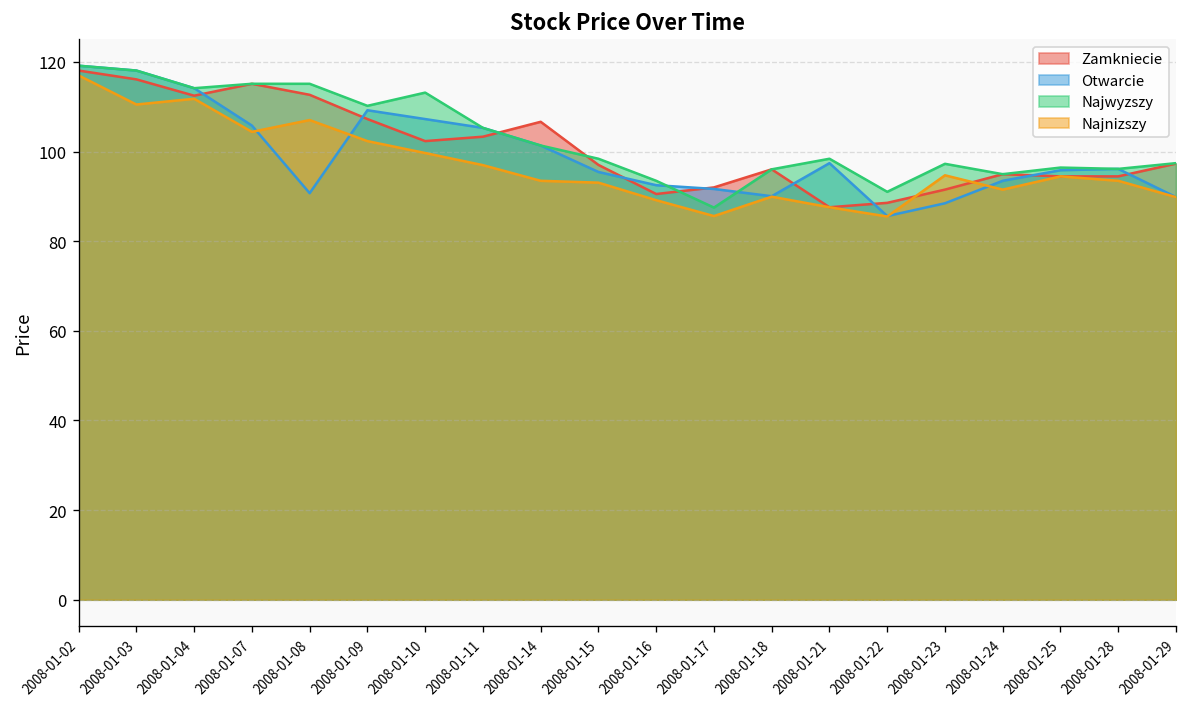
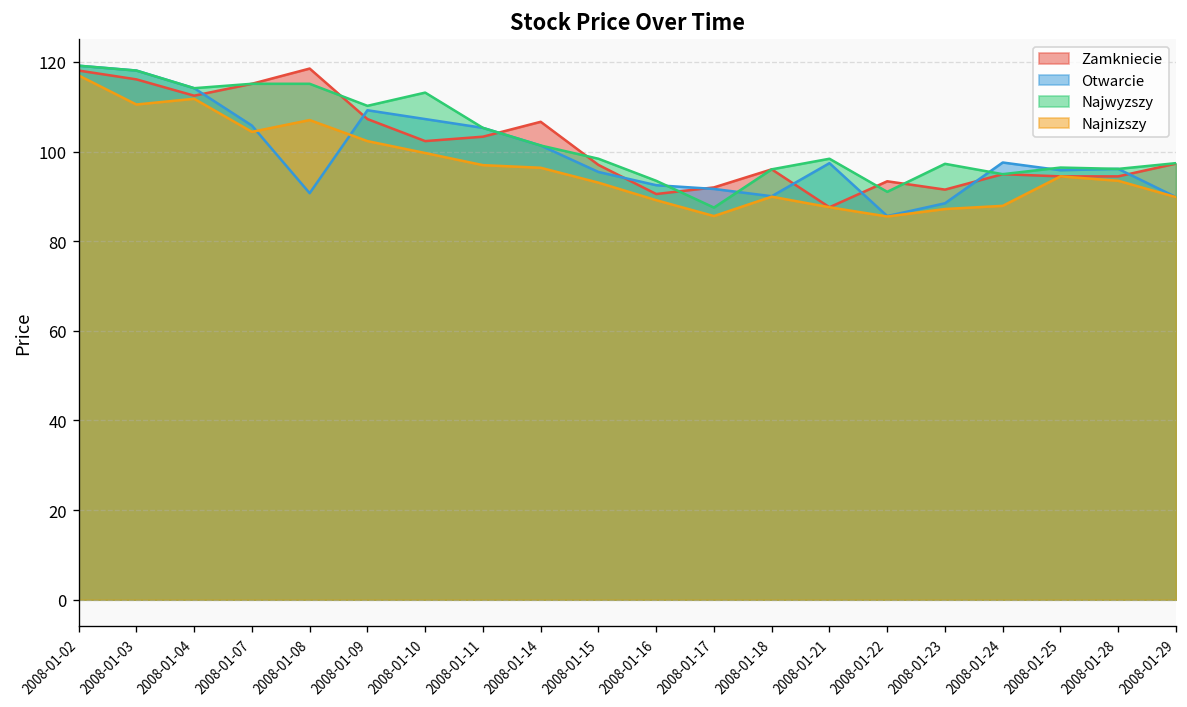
  {
    "Zamkniecie": {
      "2008-01-02": 118,
      "2008-01-03": 116,
-     "2008-01-08": 113,
+     "2008-01-08": 119,
      "2008-01-09": 107,
      "2008-01-10": 102,
      "2008-01-11": 103,
      "2008-01-14": 107,
      "2008-01-15": 97,
      "2008-01-16": 91,
-     "2008-01-22": 89,
+     "2008-01-22": 93,
      "2008-01-23": 92,
      "2008-01-28": 94
    },
    "Otwarcie": {
      "2008-01-07": 106,
      "2008-01-08": 91,
      "2008-01-09": 109,
      "2008-01-10": 107,
      "2008-01-15": 95,
      "2008-01-16": 93,
      "2008-01-21": 97,
      "2008-01-23": 88,
-     "2008-01-24": 93
+     "2008-01-24": 98
    },
    "Najwyzszy": {
      "2008-01-08": 115,
      "2008-01-09": 110,
      "2008-01-10": 113,
      "2008-01-15": 98,
      "2008-01-16": 93,
      "2008-01-17": 88,
      "2008-01-21": 98,
      "2008-01-22": 91,
      "2008-01-23": 97
    },
    "Najnizszy": {
      "2008-01-02": 117,
      "2008-01-03": 111,
      "2008-01-07": 104,
      "2008-01-08": 107,
      "2008-01-09": 102,
      "2008-01-10": 100,
      "2008-01-11": 97,
-     "2008-01-14": 93,
+     "2008-01-14": 96,
      "2008-01-15": 93,
      "2008-01-16": 89,
      "2008-01-17": 86,
-     "2008-01-23": 95,
-     "2008-01-24": 92,
+     "2008-01-23": 87,
+     "2008-01-24": 88,
      "2008-01-28": 93
    }
  }
